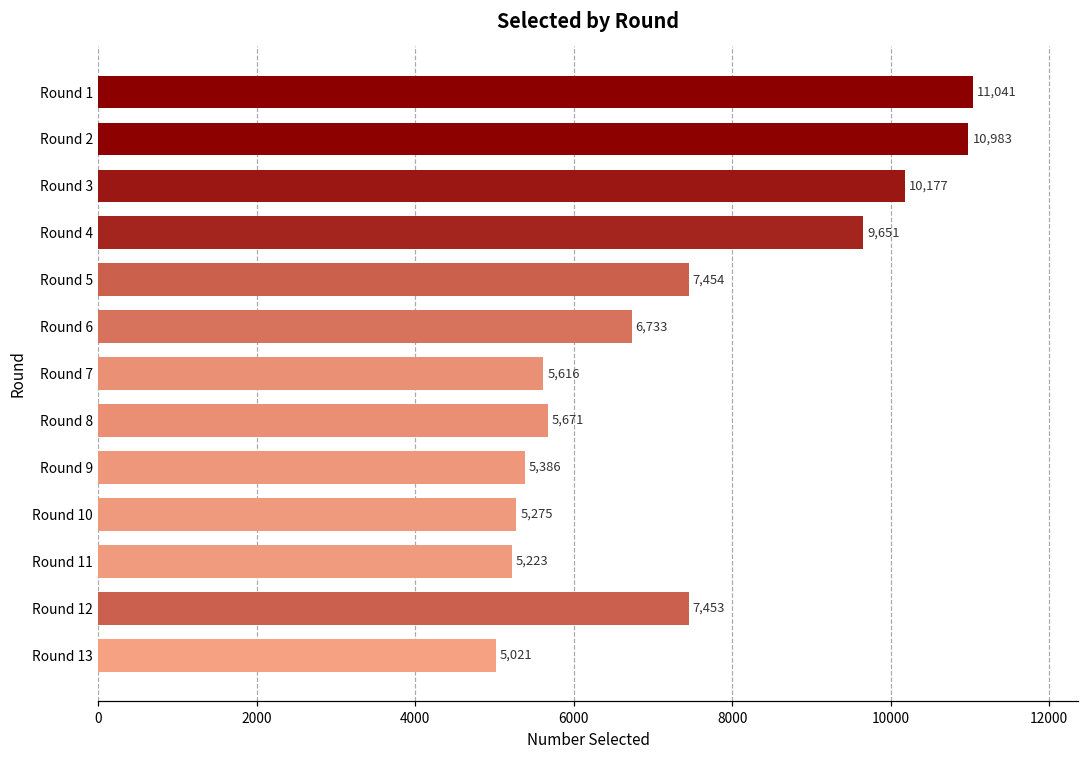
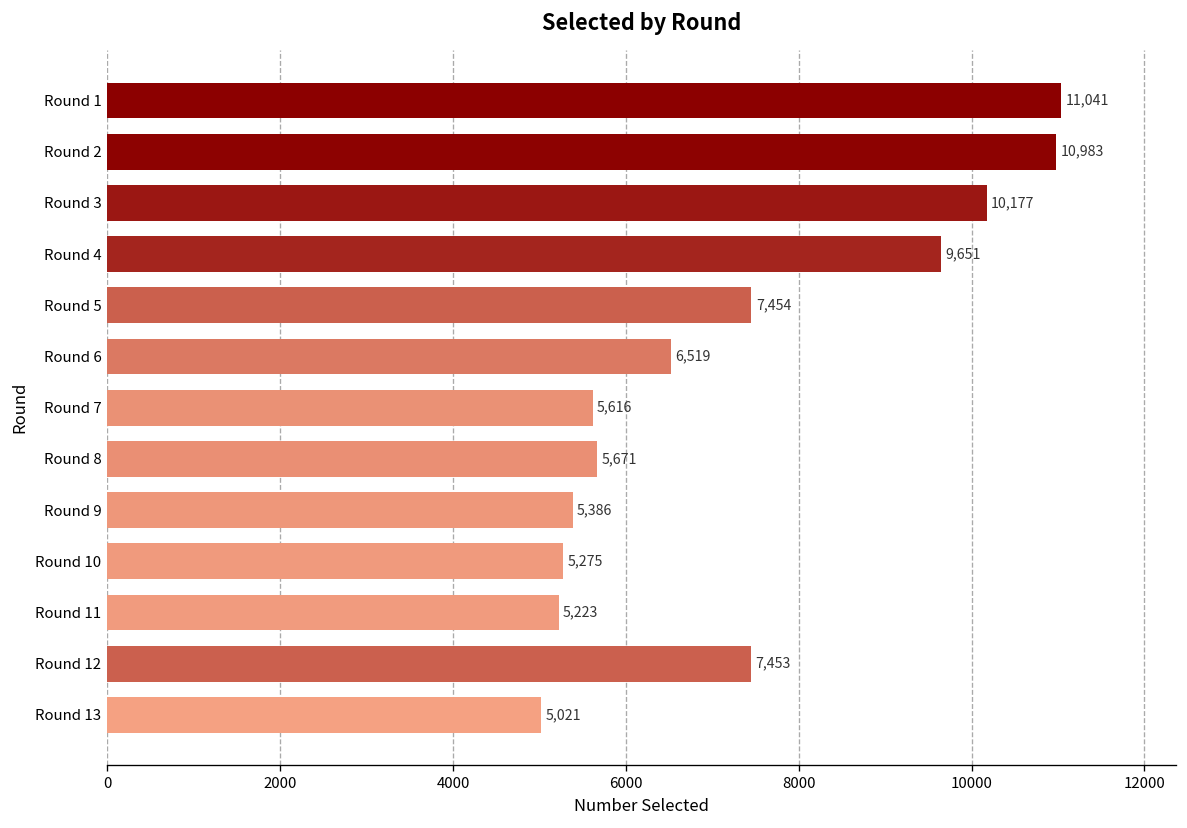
  {
    "Round 1": "11,041",
    "Round 2": "10,983",
    "Round 3": "10,177",
    "Round 4": "9,651",
    "Round 5": "7,454",
-   "Round 6": "6,733",
+   "Round 6": "6,519",
    "Round 7": "5,616",
    "Round 8": "5,671",
    "Round 9": "5,386",
    "Round 10": "5,275",
    "Round 11": "5,223",
    "Round 12": "7,453",
    "Round 13": "5,021"
  }
